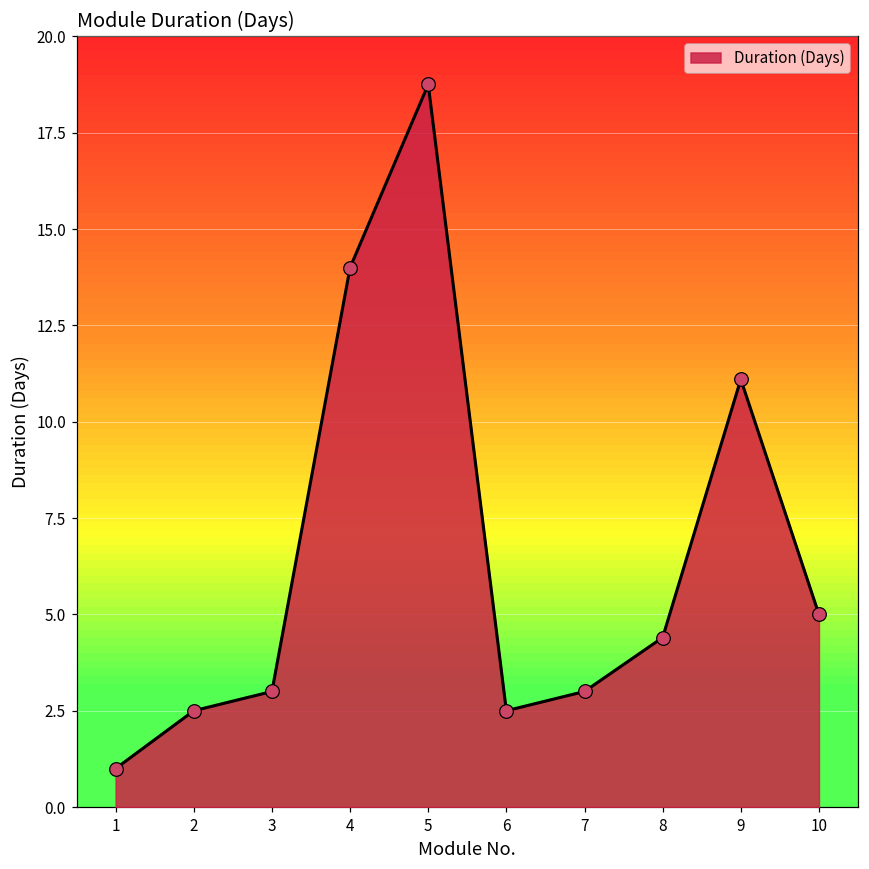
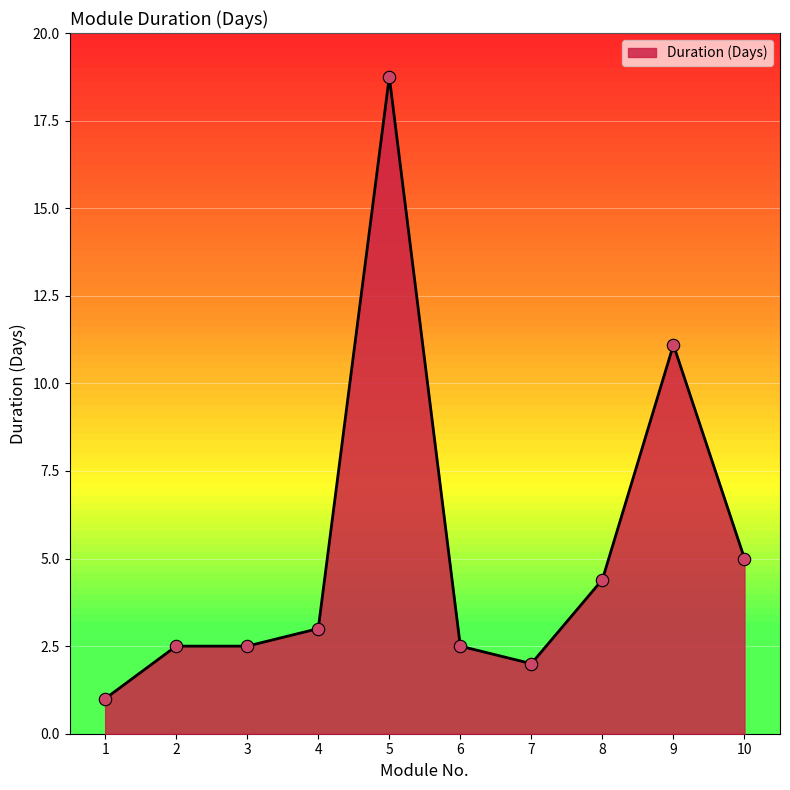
  {
    "1": 1.0,
    "2": 2.5,
-   "3": 3.0,
-   "4": 14,
+   "3": 2.5,
+   "4": 3,
    "5": 18.8,
    "6": 2.5,
-   "7": 3,
+   "7": 2,
    "8": 4.4,
    "9": 11.1,
    "10": 5.0
  }
